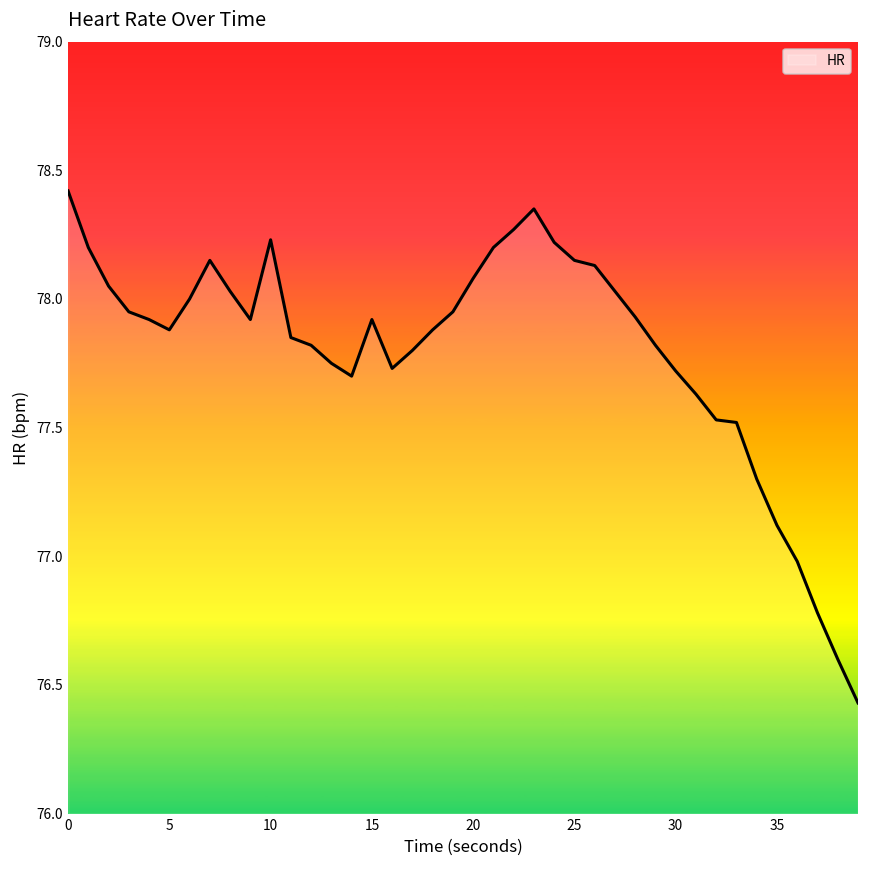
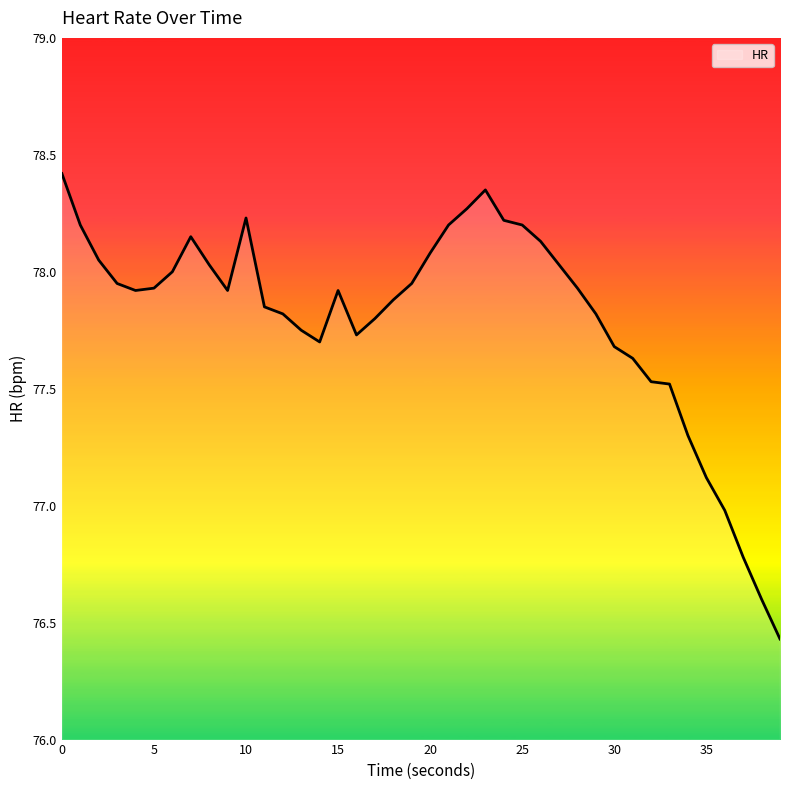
  {
    "0": 78.42,
-   "5": 77.88,
+   "5": 77.93,
    "10": 78.23,
    "15": 77.92,
    "20": 78.08,
-   "25": 78.15,
-   "30": 77.72,
+   "25": 78.20,
+   "30": 77.68,
    "35": 77.12
  }
